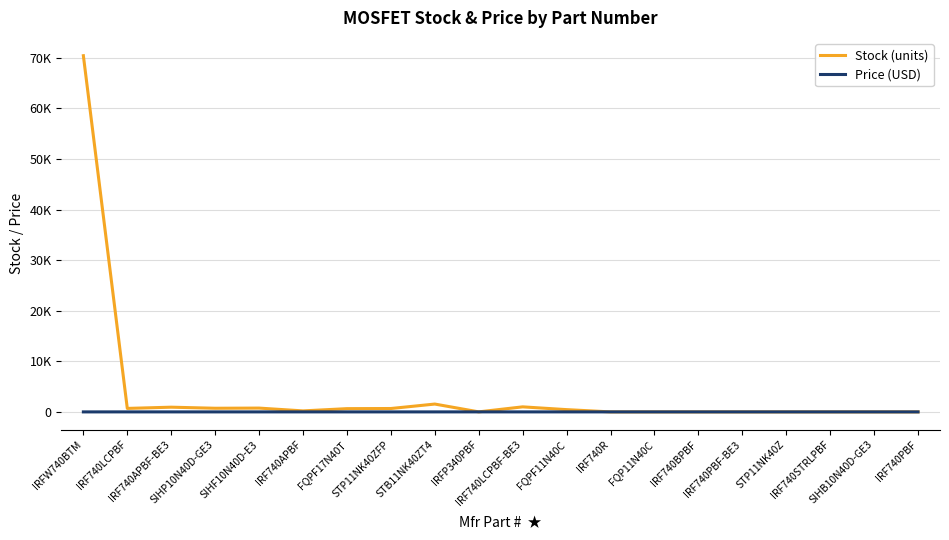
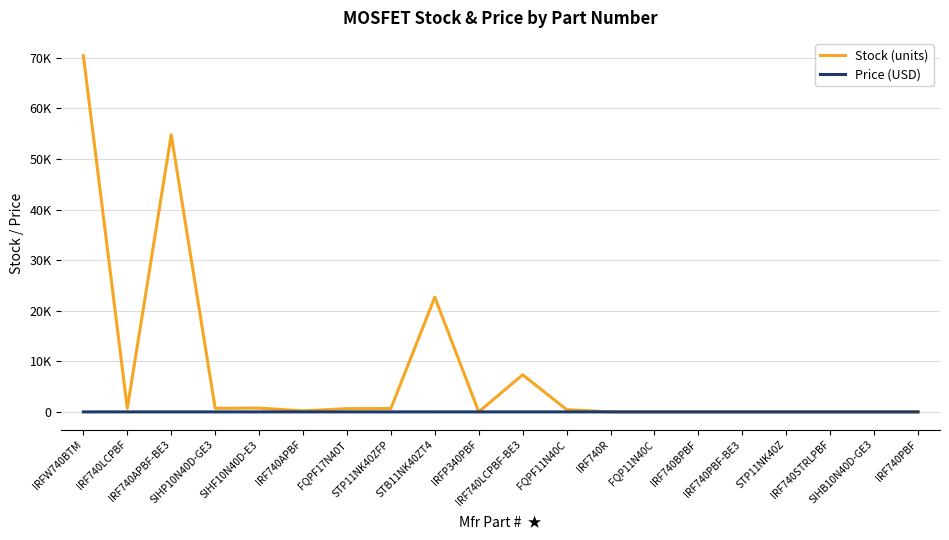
  {
    "Stock (units)": {
      "IRFW740BTM": 70000,
      "IRF740LCPBF": 1000,
-     "IRF740APBF-BE3": 1000,
+     "IRF740APBF-BE3": 55000,
      "SIHP10N40D-GE3": 1000,
      "SIHF10N40D-E3": 1000,
      "FQPF17N40T": 1000,
      "STP11NK40ZFP": 1000,
-     "STB11NK40ZT4": 2000,
-     "IRF740LCPBF-BE3": 1000
+     "STB11NK40ZT4": 23000,
+     "IRF740LCPBF-BE3": 7000
    },
    "Price (USD)": {
      "IRFW740BTM": 0,
      "IRF740LCPBF": 0,
      "IRF740APBF-BE3": 0,
      "SIHP10N40D-GE3": 0,
      "SIHF10N40D-E3": 0,
      "FQPF17N40T": 0,
      "STP11NK40ZFP": 0,
      "STB11NK40ZT4": 0,
      "IRF740LCPBF-BE3": 0
    }
  }
